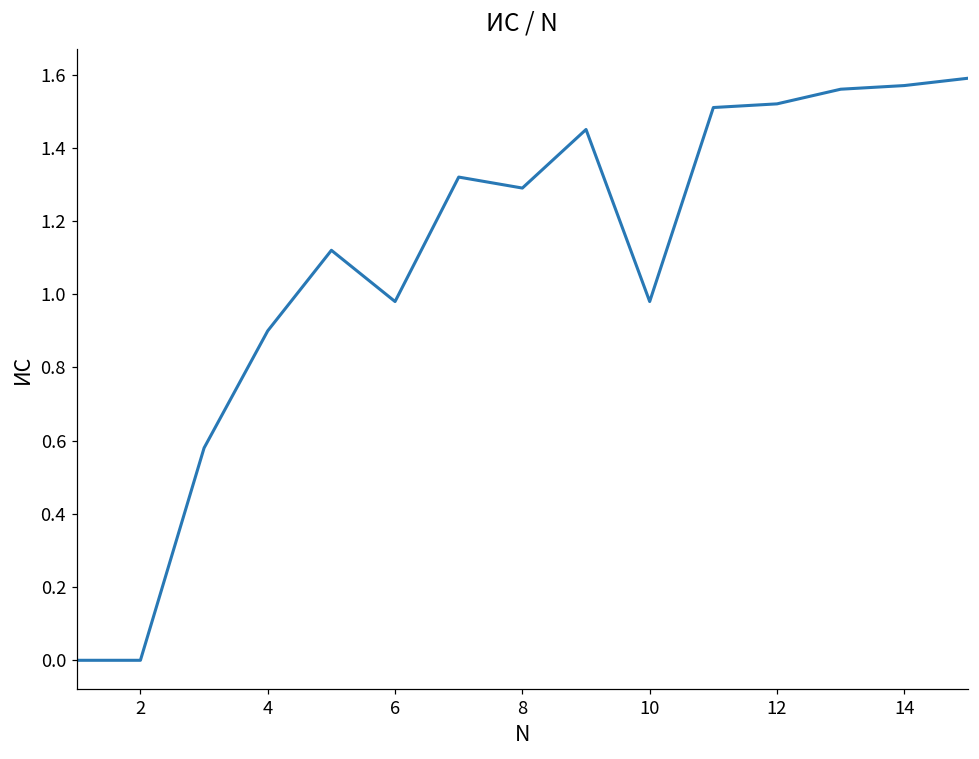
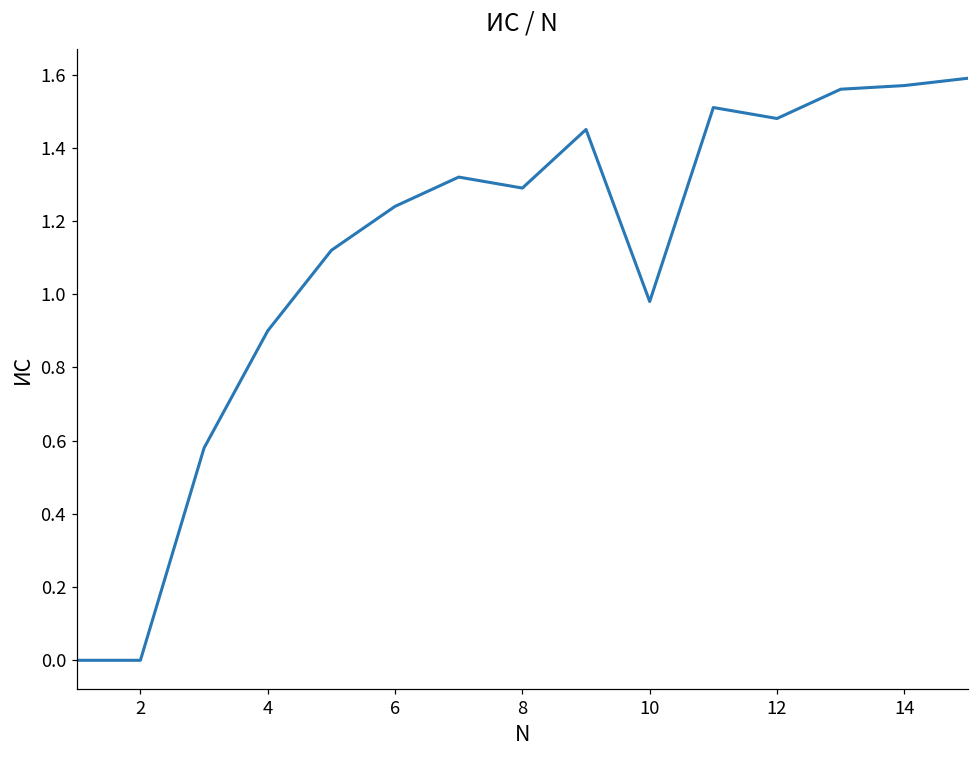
  {
    "2": 0.00,
    "4": 0.90,
-   "6": 0.98,
+   "6": 1.24,
    "8": 1.29,
    "10": 0.98,
-   "12": 1.52,
+   "12": 1.48,
    "14": 1.57
  }
